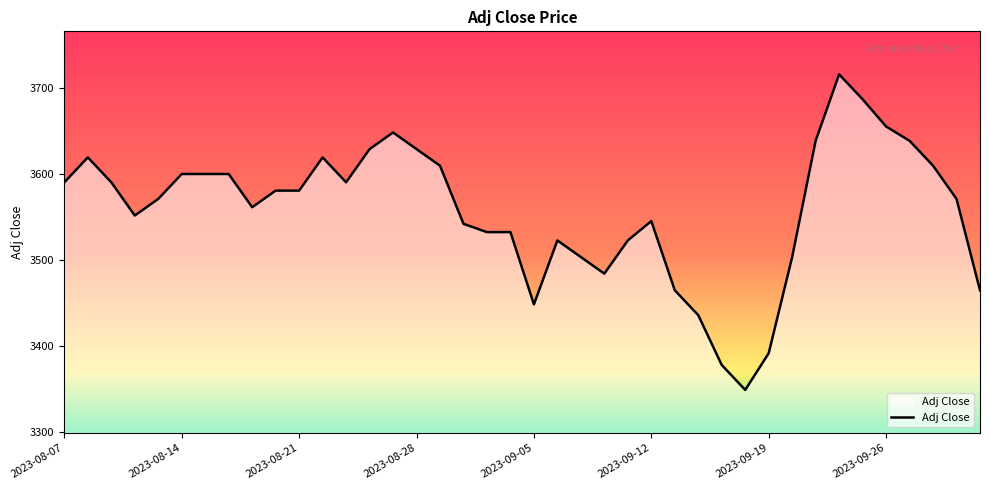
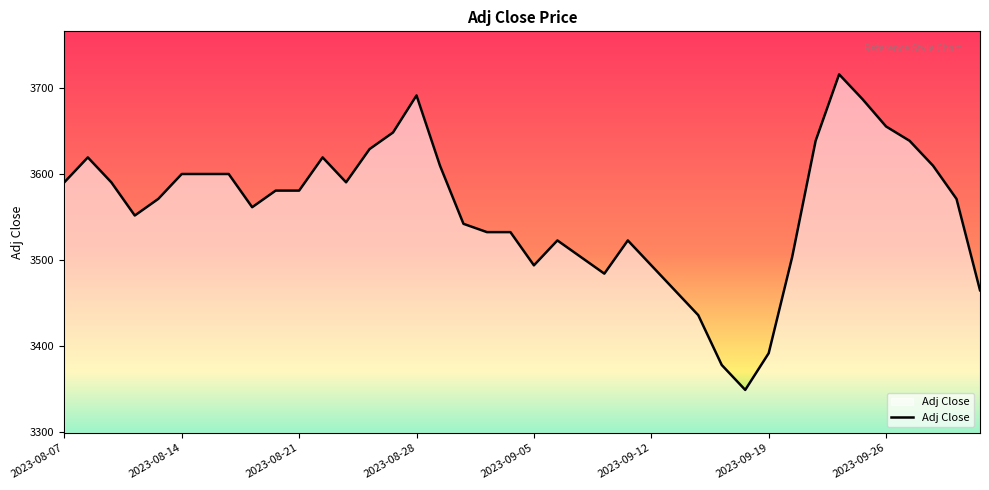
  {
    "2023-08-07": 3590,
    "2023-08-14": 3600,
    "2023-08-21": 3580,
-   "2023-08-28": 3630,
-   "2023-09-05": 3450,
-   "2023-09-12": 3540,
+   "2023-08-28": 3690,
+   "2023-09-05": 3490,
+   "2023-09-12": 3490,
    "2023-09-19": 3390,
    "2023-09-26": 3650
  }
